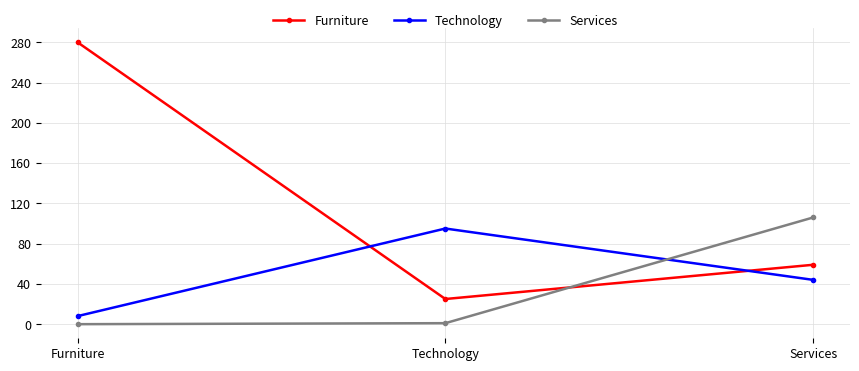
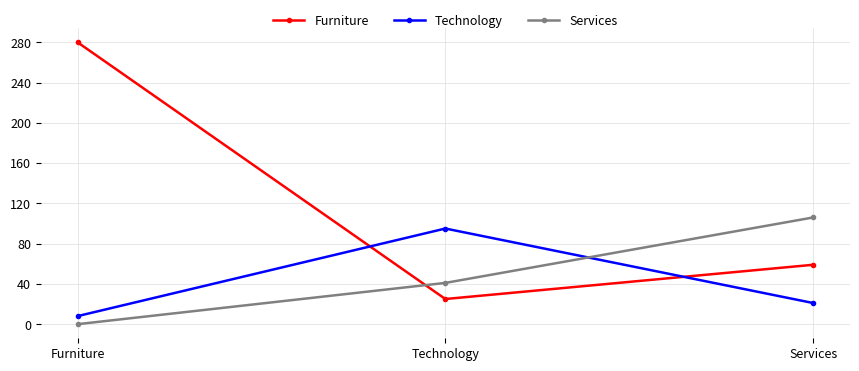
  {
    "Furniture": {
      "Furniture": 280,
      "Technology": 25,
      "Services": 59
    },
    "Technology": {
      "Furniture": 8,
      "Technology": 95,
-     "Services": 44
+     "Services": 21
    },
    "Services": {
      "Furniture": 0,
-     "Technology": 1,
+     "Technology": 41,
      "Services": 106
    }
  }
